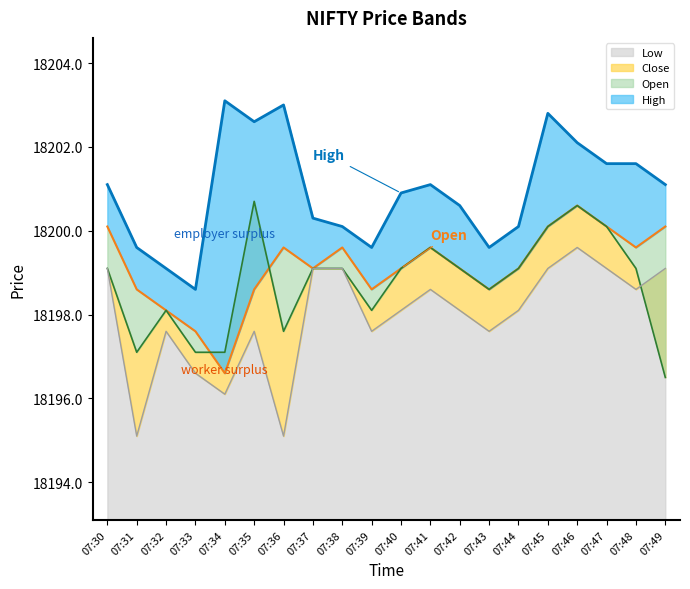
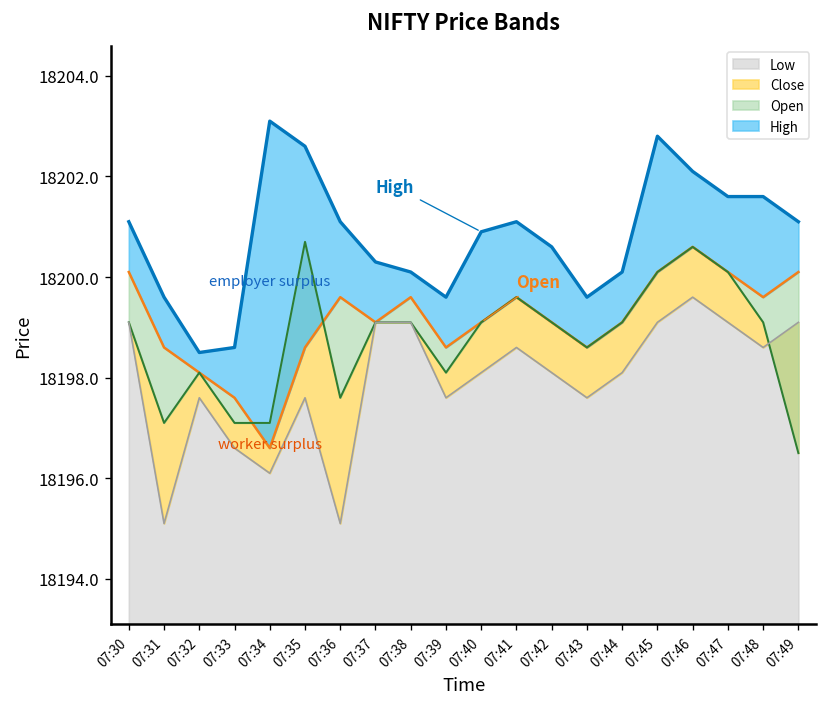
  {
    "High": {
      "07:30": 18201.1,
      "07:31": 18199.6,
-     "07:32": 18199.1,
+     "07:32": 18198.5,
      "07:33": 18198.6,
      "07:34": 18203.1,
      "07:35": 18202.6,
-     "07:36": 18203.0,
+     "07:36": 18201.1,
      "07:37": 18200.3,
      "07:38": 18200.1,
      "07:39": 18199.6,
      "07:40": 18200.9,
      "07:41": 18201.1,
      "07:42": 18200.6,
      "07:43": 18199.6,
      "07:44": 18200.1,
      "07:45": 18202.8,
      "07:46": 18202.1,
      "07:47": 18201.6,
      "07:48": 18201.6,
      "07:49": 18201.1
    }
  }
